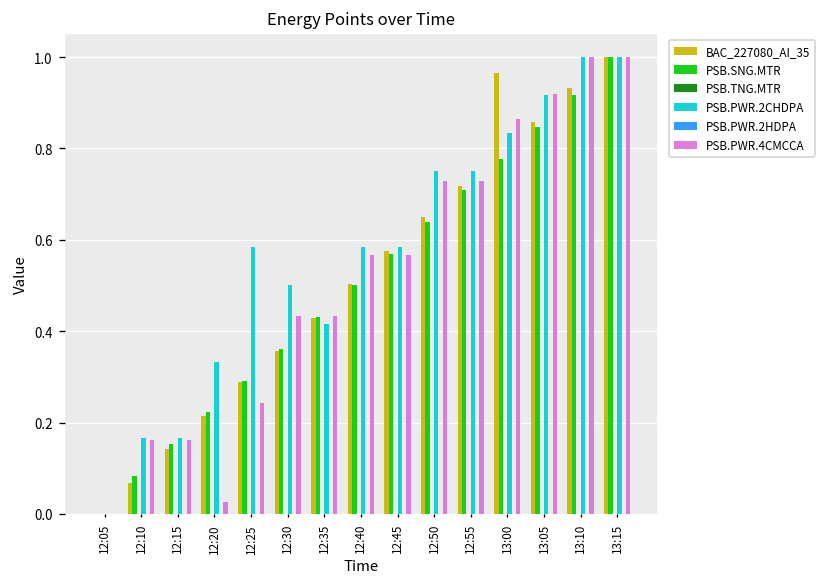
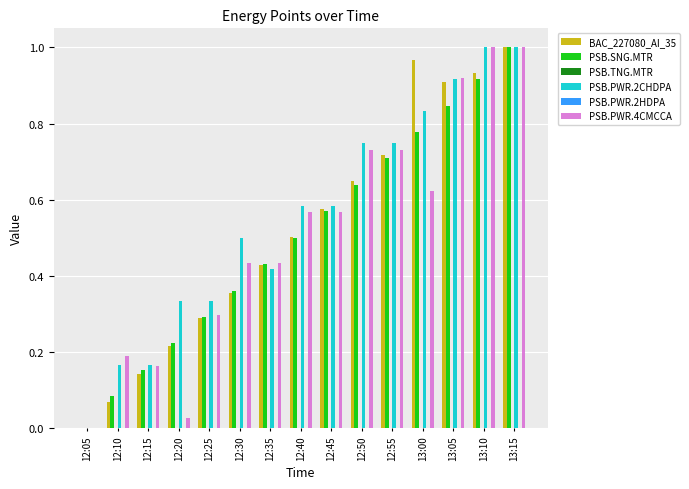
  {
    "BAC_227080_AI_35": {
      "12:05": 0.00,
      "12:10": 0.07,
      "12:15": 0.14,
      "12:20": 0.21,
      "12:25": 0.29,
      "12:30": 0.36,
      "12:35": 0.43,
      "12:40": 0.50,
      "12:45": 0.58,
      "12:50": 0.65,
      "12:55": 0.72,
      "13:00": 0.97,
-     "13:05": 0.86,
+     "13:05": 0.91,
      "13:10": 0.93,
      "13:15": 1.00
    },
    "PSB.SNG.MTR": {
      "12:05": 0.00,
      "12:10": 0.08,
      "12:15": 0.15,
      "12:20": 0.22,
      "12:25": 0.29,
      "12:30": 0.36,
      "12:35": 0.43,
      "12:40": 0.50,
      "12:45": 0.57,
      "12:50": 0.64,
      "12:55": 0.71,
      "13:00": 0.78,
      "13:05": 0.85,
      "13:10": 0.92,
      "13:15": 1.00
    },
    "PSB.TNG.MTR": {
      "12:05": 0.00,
      "12:10": 0.00,
      "12:15": 0.00,
      "12:20": 0.00,
      "12:25": 0.00,
      "12:30": 0.00,
      "12:35": 0.00,
      "12:40": 0.00,
      "12:45": 0.00,
      "12:50": 0.00,
      "12:55": 0.00,
      "13:00": 0.00,
      "13:05": 0.00,
      "13:10": 0.00,
      "13:15": 0.00
    },
    "PSB.PWR.2CHDPA": {
      "12:05": 0.00,
      "12:10": 0.17,
      "12:15": 0.17,
      "12:20": 0.33,
-     "12:25": 0.58,
+     "12:25": 0.33,
      "12:30": 0.50,
      "12:35": 0.42,
      "12:40": 0.58,
      "12:45": 0.58,
      "12:50": 0.75,
      "12:55": 0.75,
      "13:00": 0.83,
      "13:05": 0.92,
      "13:10": 1.00,
      "13:15": 1.00
    },
    "PSB.PWR.2HDPA": {
      "12:05": 0.00,
      "12:10": 0.00,
      "12:15": 0.00,
      "12:20": 0.00,
      "12:25": 0.00,
      "12:30": 0.00,
      "12:35": 0.00,
      "12:40": 0.00,
      "12:45": 0.00,
      "12:50": 0.00,
      "12:55": 0.00,
      "13:00": 0.00,
      "13:05": 0.00,
      "13:10": 0.00,
      "13:15": 0.00
    },
    "PSB.PWR.4CMCCA": {
      "12:05": 0.00,
-     "12:10": 0.16,
+     "12:10": 0.19,
      "12:15": 0.16,
      "12:20": 0.03,
-     "12:25": 0.24,
+     "12:25": 0.30,
      "12:30": 0.43,
      "12:35": 0.43,
      "12:40": 0.57,
      "12:45": 0.57,
      "12:50": 0.73,
      "12:55": 0.73,
-     "13:00": 0.86,
+     "13:00": 0.62,
      "13:05": 0.92,
      "13:10": 1.00,
      "13:15": 1.00
    }
  }
